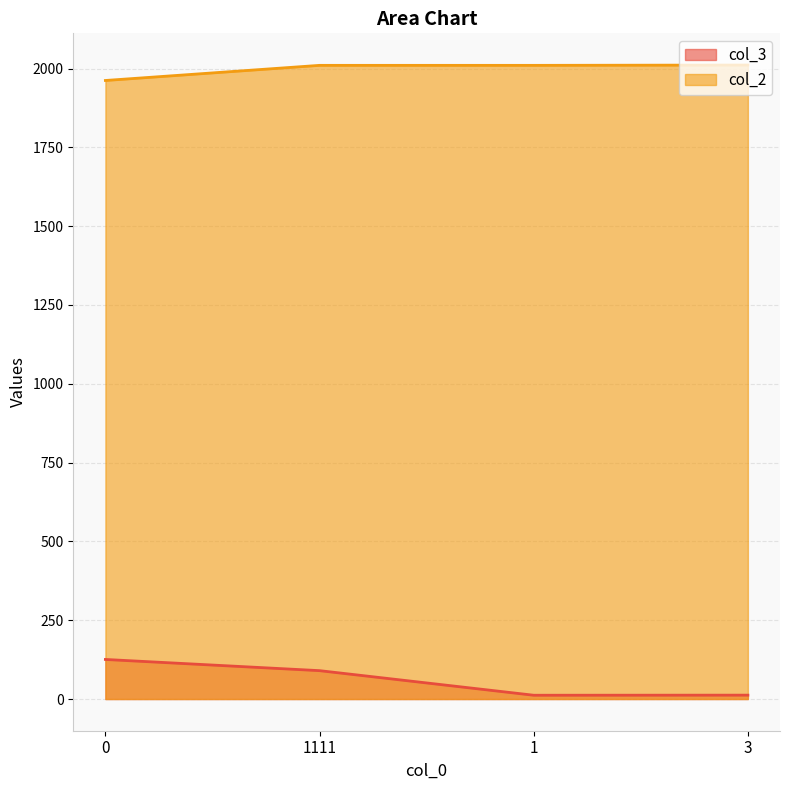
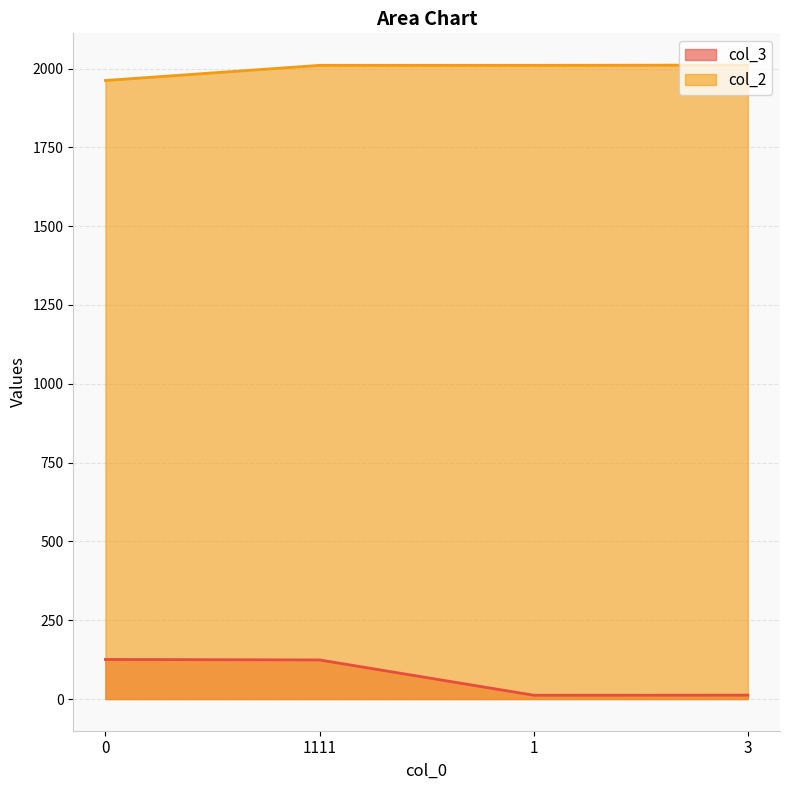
  {
    "col_3": {
      "0": 130,
-     "1111": 90,
+     "1111": 120,
      "1": 10,
      "3": 10
    },
    "col_2": {
      "0": 1960,
      "1111": 2010,
      "1": 2010
    }
  }
